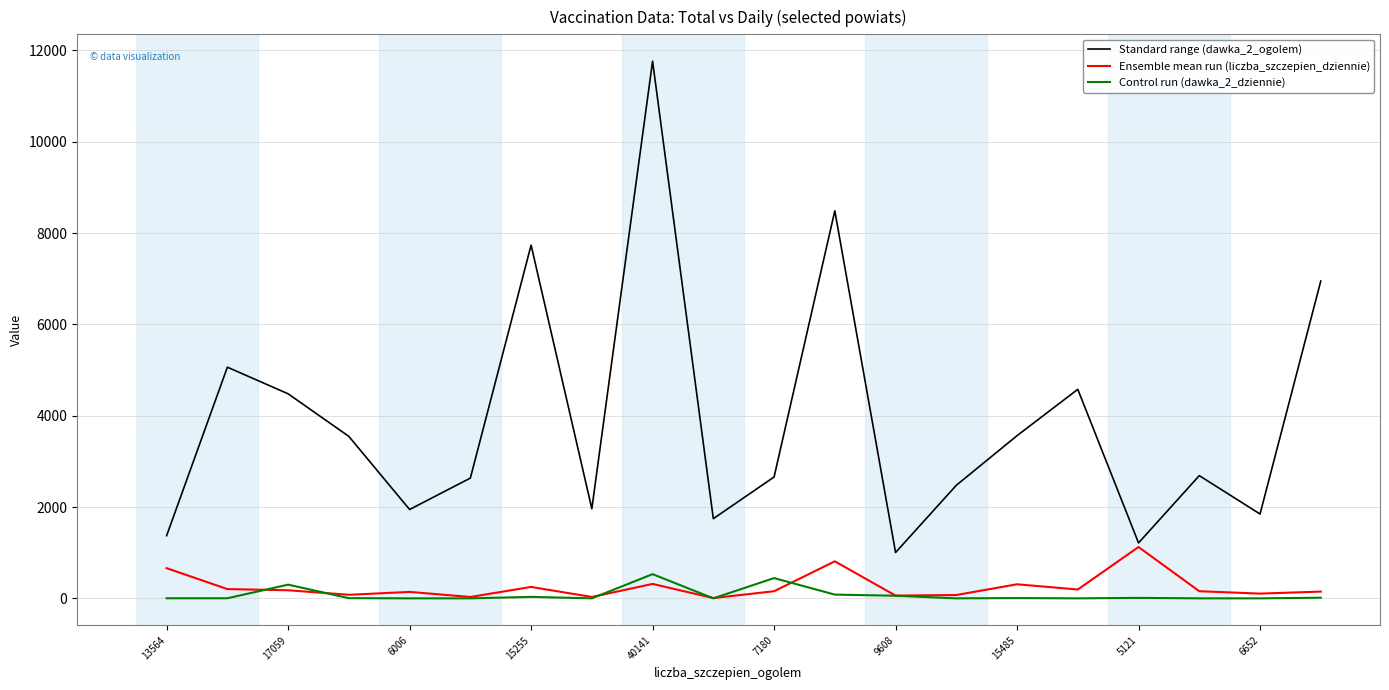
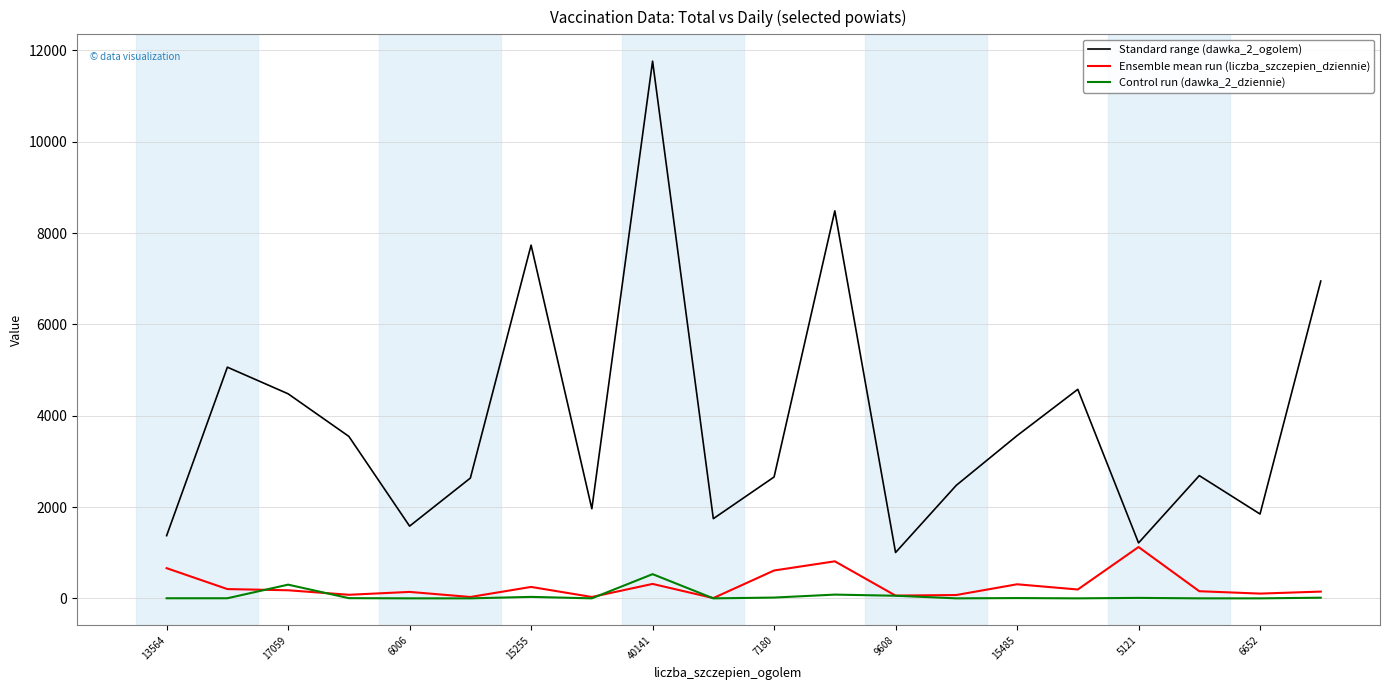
  {
    "Standard range (dawka_2_ogolem)": {
      "13564": 1400,
      "17059": 4500,
-     "6006": 1900,
+     "6006": 1600,
      "15255": 7700,
      "40141": 11800,
      "7180": 2700,
      "9608": 1000,
      "15485": 3600,
      "5121": 1200,
      "6652": 1800
    },
    "Ensemble mean run (liczba_szczepien_dziennie)": {
      "13564": 700,
      "17059": 200,
      "6006": 100,
      "15255": 300,
      "40141": 300,
-     "7180": 200,
+     "7180": 600,
      "15485": 300,
      "5121": 1100,
      "6652": 100
    },
    "Control run (dawka_2_dziennie)": {
      "13564": 0,
      "17059": 300,
      "6006": 0,
      "15255": 0,
      "40141": 500,
-     "7180": 400,
+     "7180": 0,
      "15485": 0,
      "5121": 0,
      "6652": 0
    }
  }
